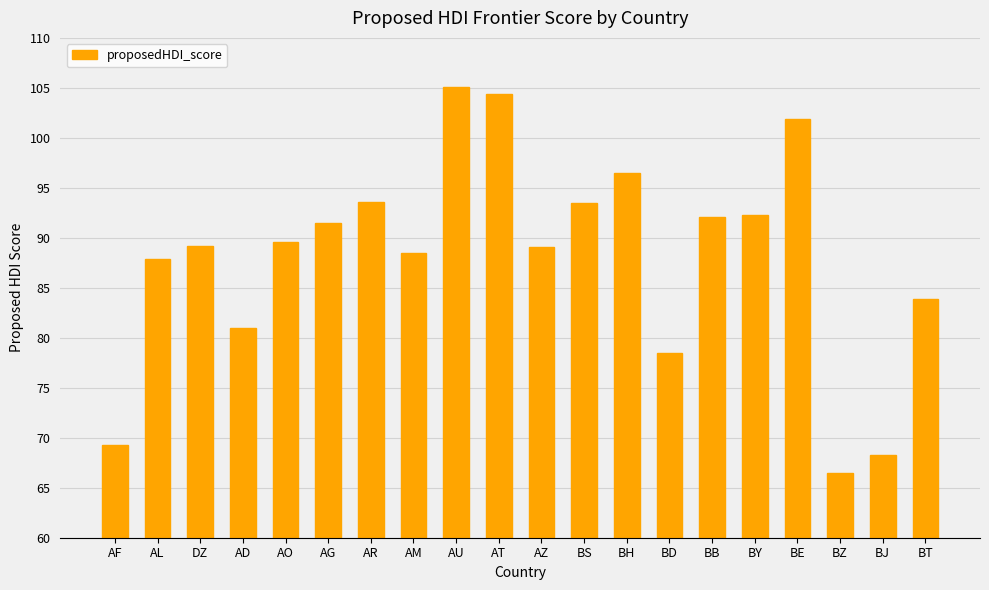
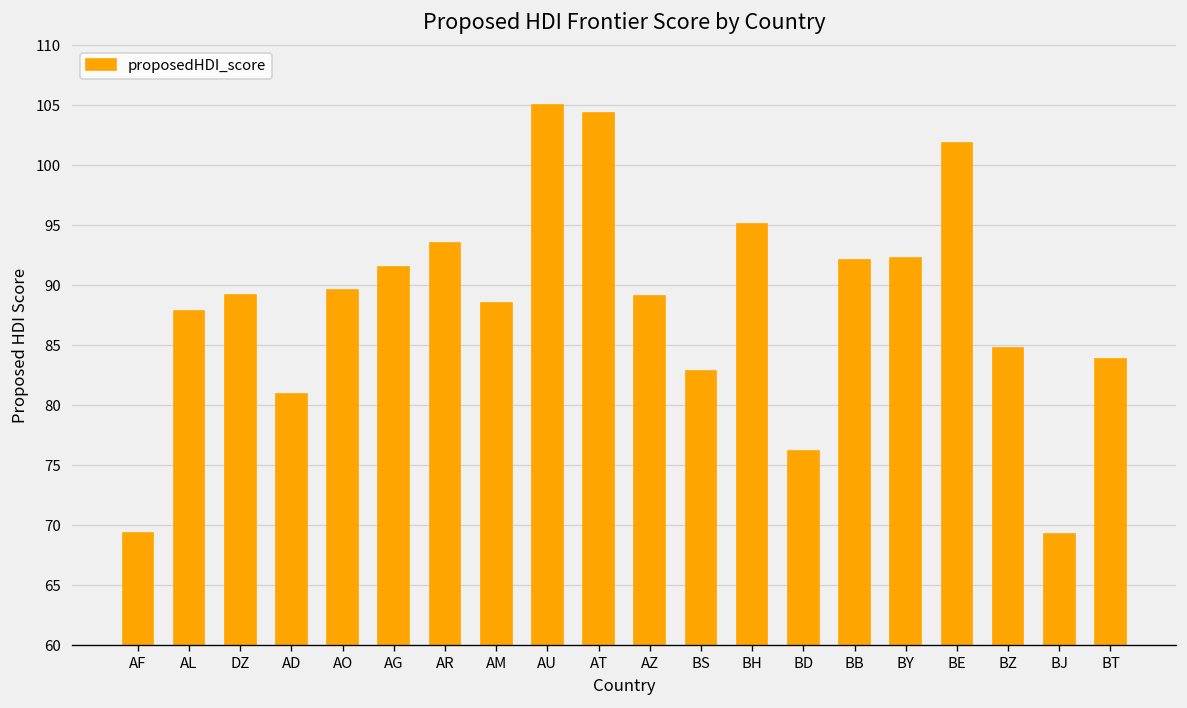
  {
    "AF": 69,
    "AL": 88,
    "DZ": 89,
    "AD": 81,
    "AO": 90,
    "AG": 92,
    "AR": 94,
    "AM": 89,
    "AU": 105,
    "AT": 104,
    "AZ": 89,
-   "BS": 93,
-   "BH": 96,
-   "BD": 78,
+   "BS": 83,
+   "BH": 95,
+   "BD": 76,
    "BB": 92,
    "BY": 92,
    "BE": 102,
-   "BZ": 66,
-   "BJ": 68,
+   "BZ": 85,
+   "BJ": 69,
    "BT": 84
  }
